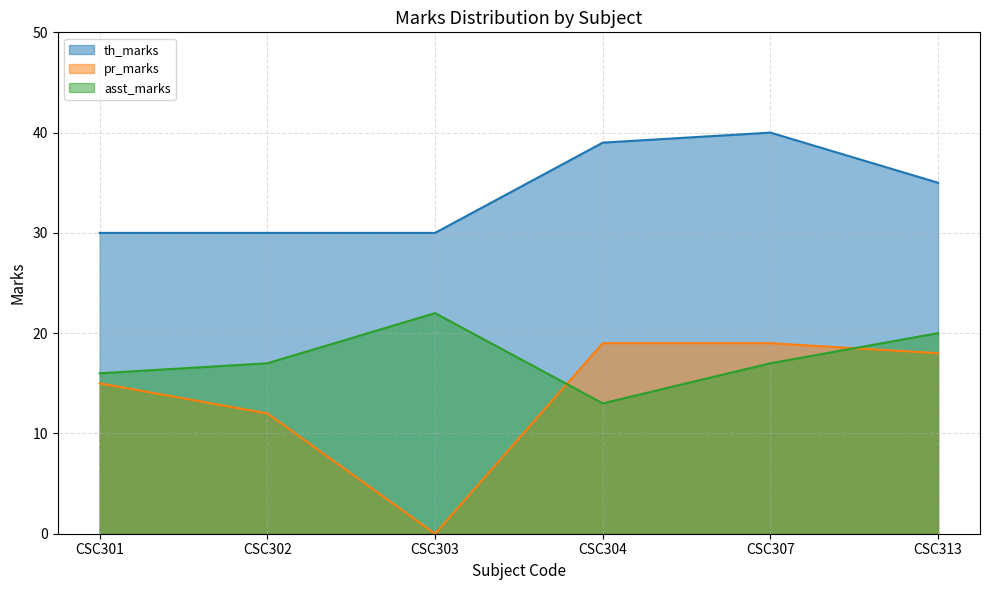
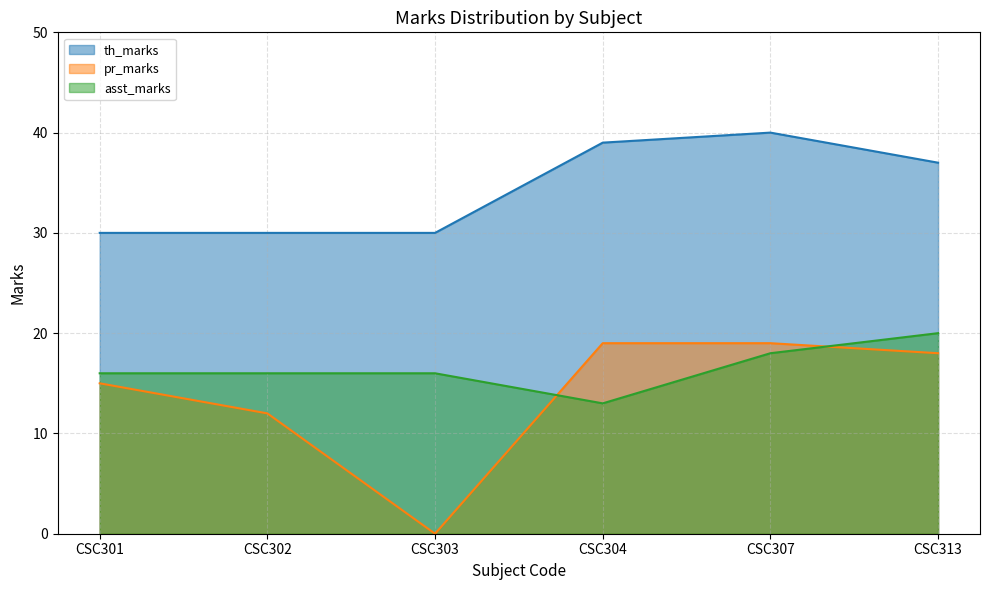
  {
    "th_marks": {
      "CSC301": 30,
      "CSC302": 30,
      "CSC303": 30,
      "CSC304": 39,
      "CSC307": 40,
-     "CSC313": 35
+     "CSC313": 37
    },
    "pr_marks": {
      "CSC301": 15,
      "CSC302": 12,
      "CSC303": 0,
      "CSC304": 19,
      "CSC307": 19,
      "CSC313": 18
    },
    "asst_marks": {
      "CSC301": 16,
-     "CSC302": 17,
-     "CSC303": 22,
+     "CSC302": 16,
+     "CSC303": 16,
      "CSC304": 13,
-     "CSC307": 17,
+     "CSC307": 18,
      "CSC313": 20
    }
  }
